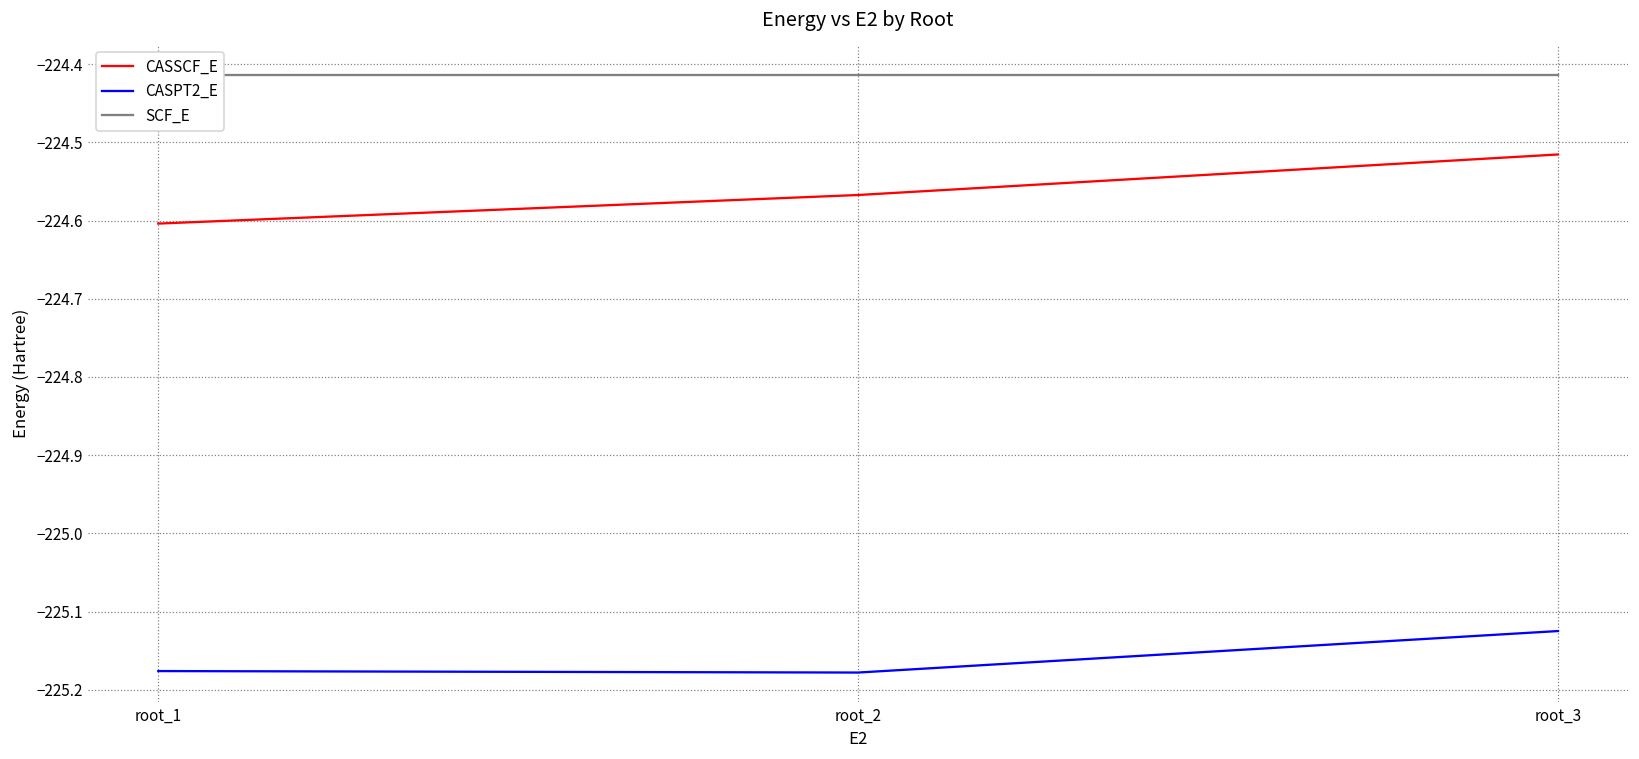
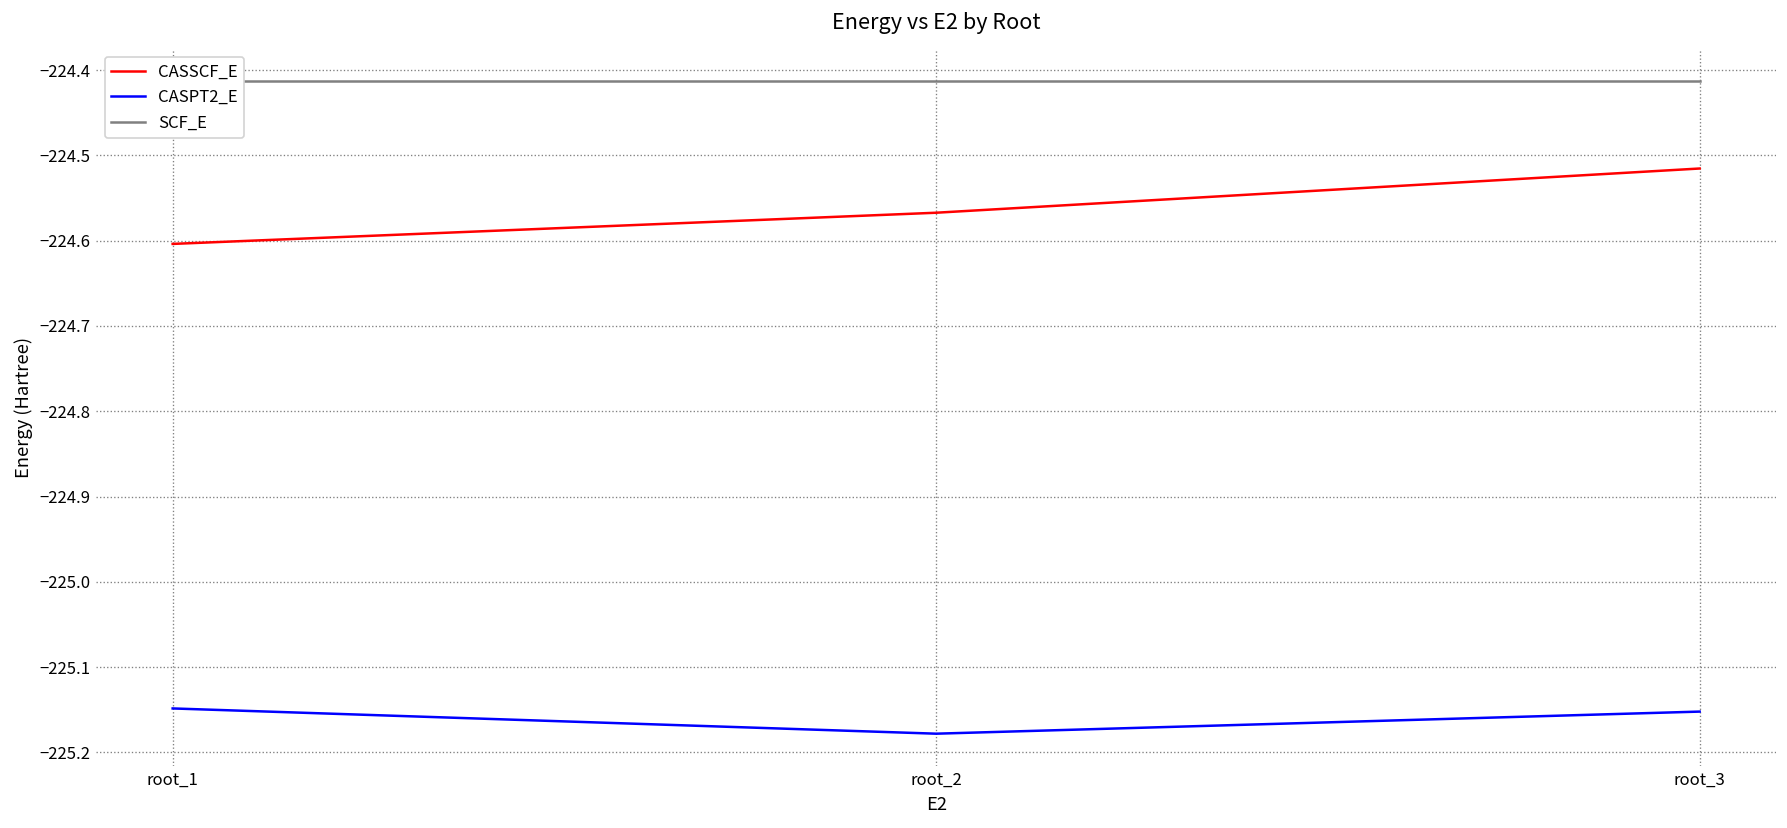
  {
    "CASSCF_E": {
      "root_1": -224.60,
      "root_2": -224.57,
      "root_3": -224.52
    },
    "CASPT2_E": {
-     "root_1": -225.18,
+     "root_1": -225.15,
      "root_2": -225.18,
-     "root_3": -225.12
+     "root_3": -225.15
    },
    "SCF_E": {
      "root_2": -224.41,
      "root_3": -224.41
    }
  }
